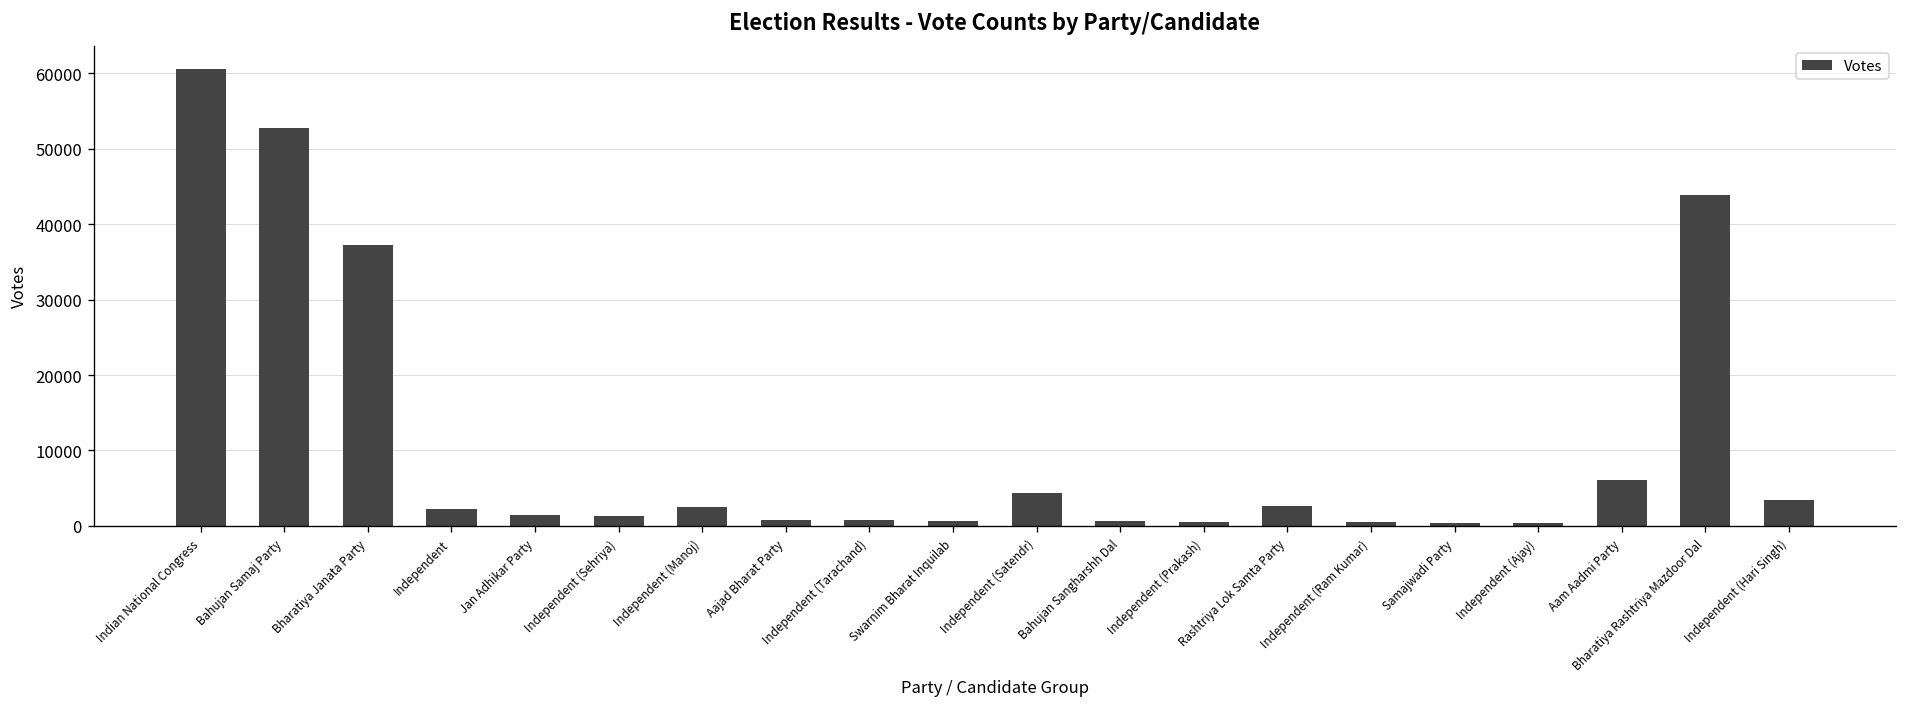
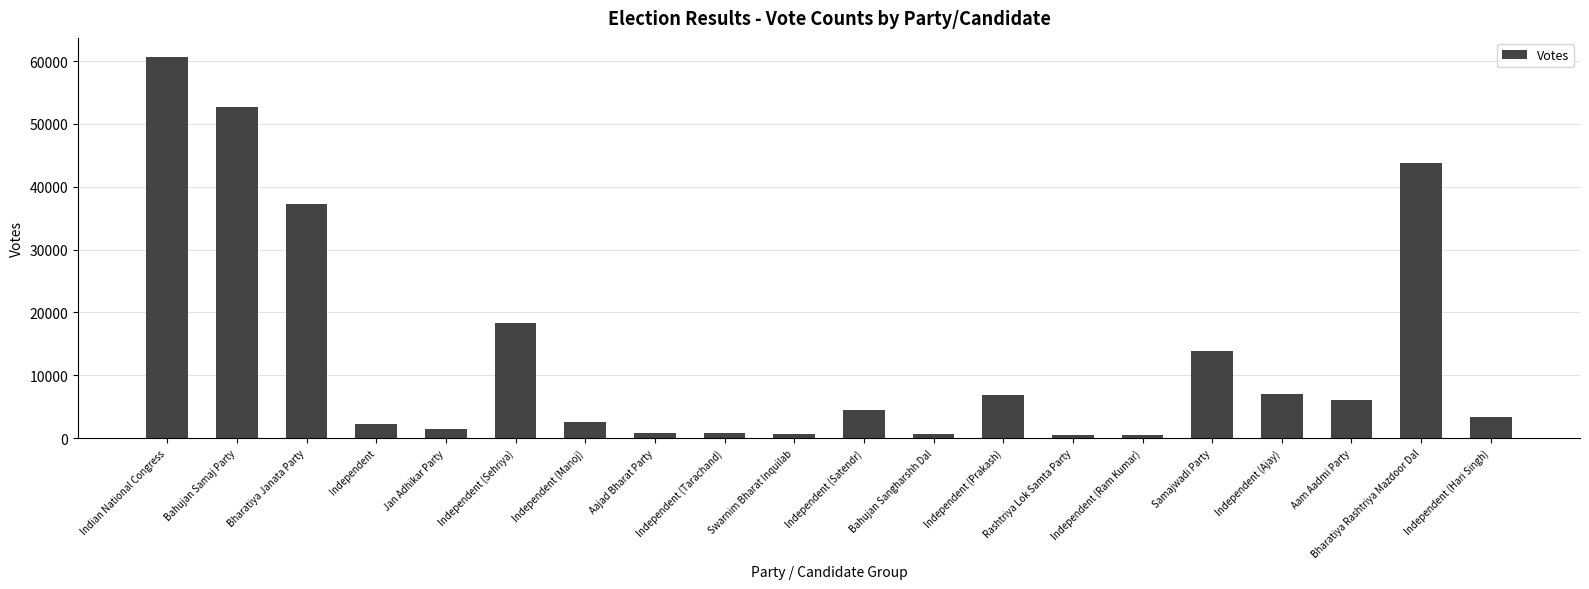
  {
    "Indian National Congress": 61000,
    "Bahujan Samaj Party": 53000,
    "Bharatiya Janata Party": 37000,
    "Independent": 2000,
    "Jan Adhikar Party": 1000,
-   "Independent (Sehriya)": 1000,
+   "Independent (Sehriya)": 18000,
    "Independent (Manoj)": 2000,
    "Aajad Bharat Party": 1000,
    "Independent (Tarachand)": 1000,
    "Swarnim Bharat Inquilab": 1000,
    "Independent (Satendr)": 4000,
    "Bahujan Sangharshh Dal": 1000,
-   "Independent (Prakash)": 1000,
-   "Rashtriya Lok Samta Party": 3000,
+   "Independent (Prakash)": 7000,
+   "Rashtriya Lok Samta Party": 1000,
    "Independent (Ram Kumar)": 0,
-   "Samajwadi Party": 0,
-   "Independent (Ajay)": 0,
+   "Samajwadi Party": 14000,
+   "Independent (Ajay)": 7000,
    "Aam Aadmi Party": 6000,
    "Bharatiya Rashtriya Mazdoor Dal": 44000,
    "Independent (Hari Singh)": 3000
  }
